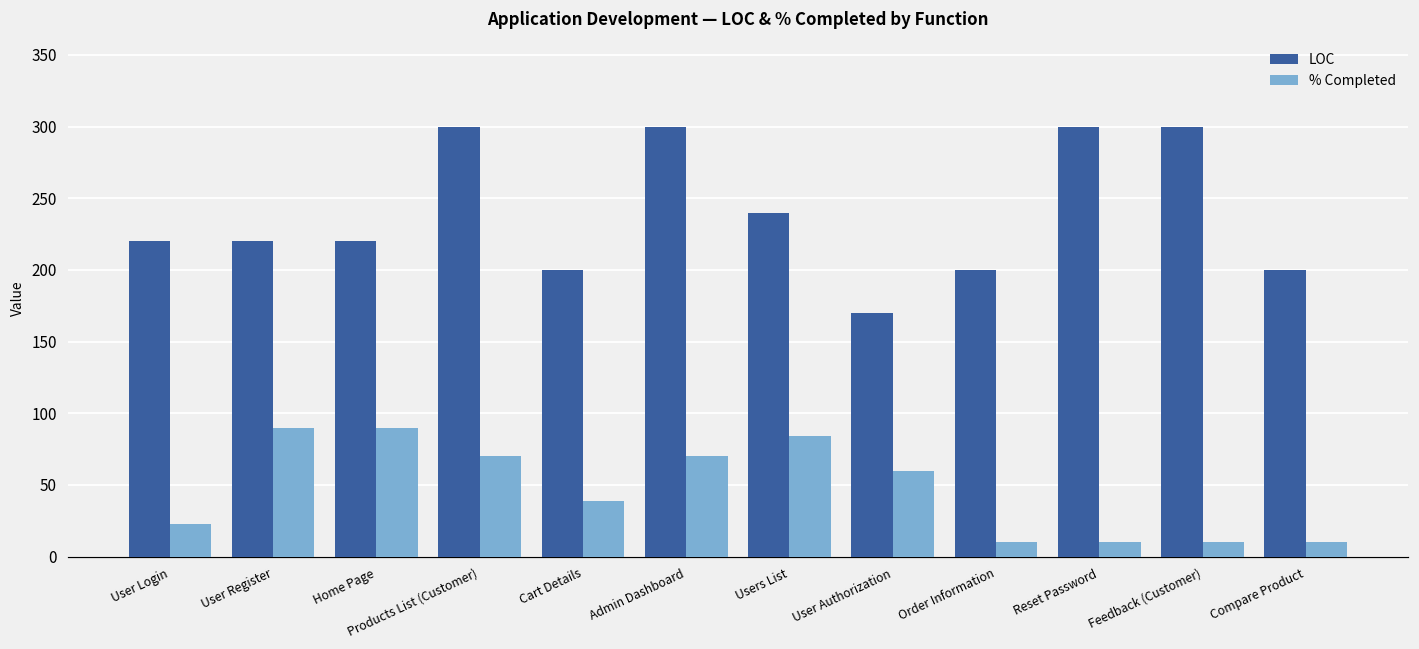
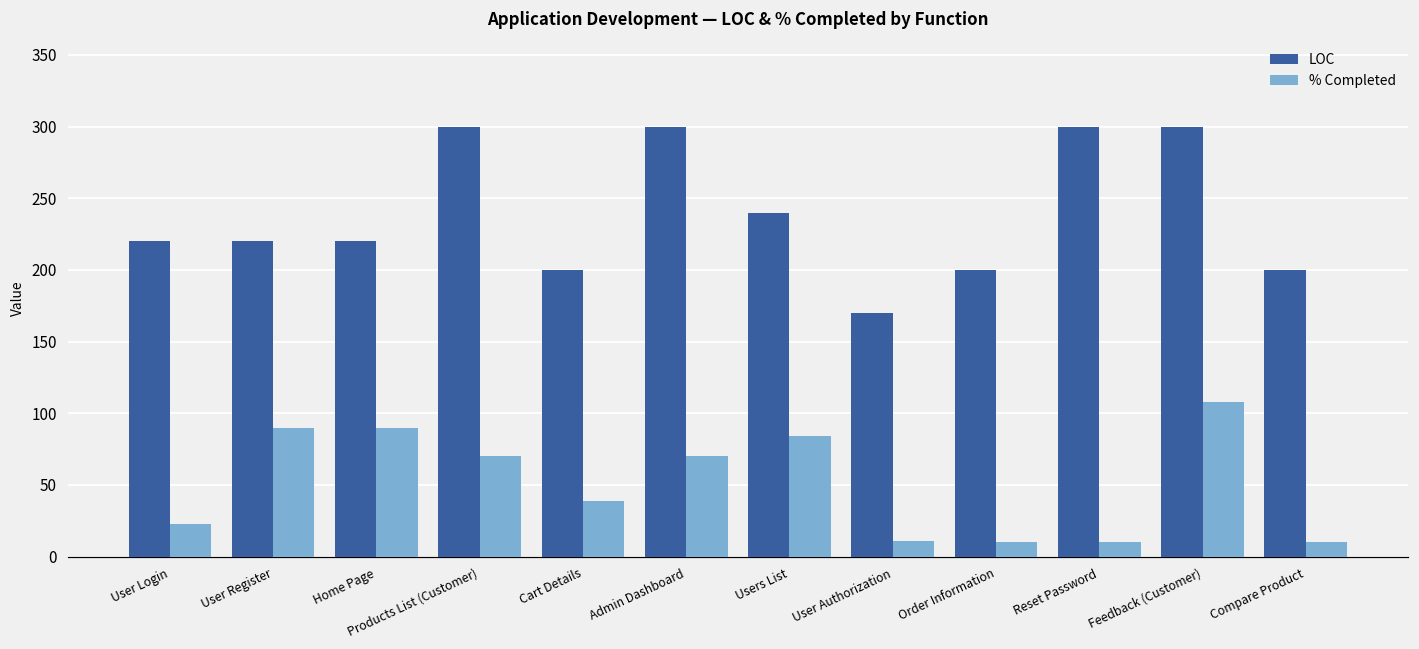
  {
    "LOC": {
      "User Login": 220,
      "User Register": 220,
      "Home Page": 220,
      "Products List (Customer)": 300,
      "Cart Details": 200,
      "Admin Dashboard": 300,
      "Users List": 240,
      "User Authorization": 170,
      "Order Information": 200,
      "Reset Password": 300,
      "Feedback (Customer)": 300,
      "Compare Product": 200
    },
    "% Completed": {
      "User Login": 23,
      "User Register": 90,
      "Home Page": 90,
      "Products List (Customer)": 70,
      "Cart Details": 39,
      "Admin Dashboard": 70,
      "Users List": 84,
-     "User Authorization": 60,
+     "User Authorization": 11,
      "Order Information": 10,
      "Reset Password": 10,
-     "Feedback (Customer)": 10,
+     "Feedback (Customer)": 108,
      "Compare Product": 10
    }
  }
